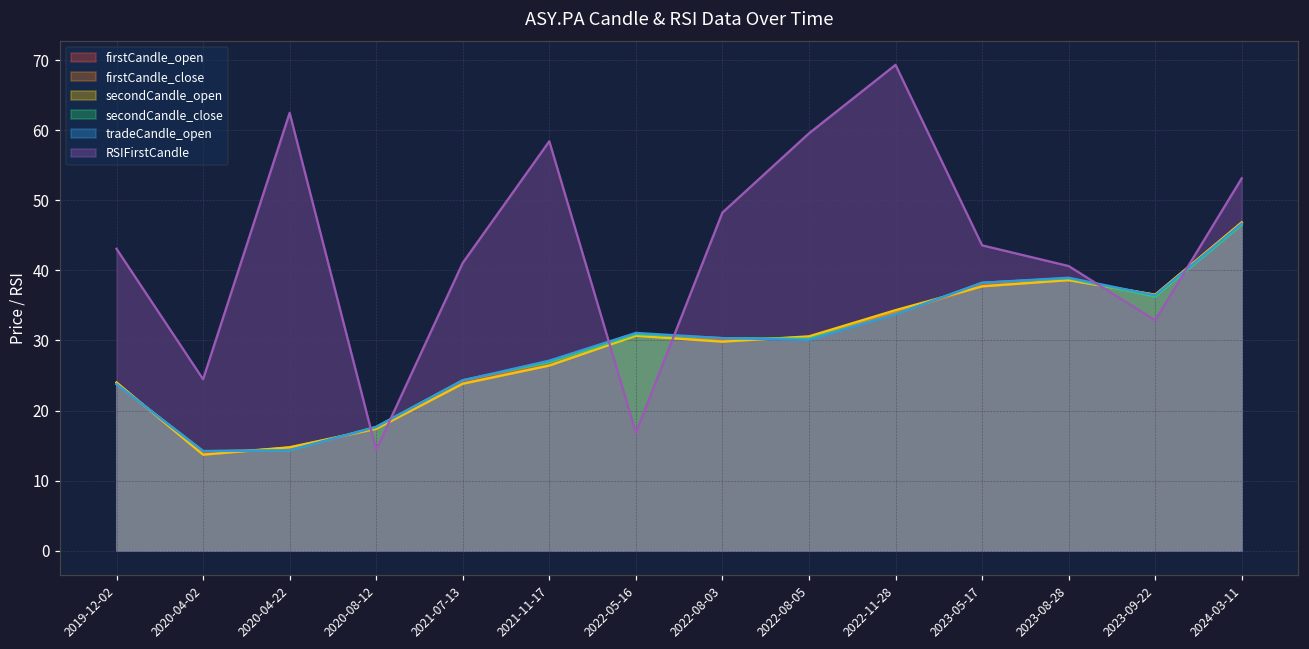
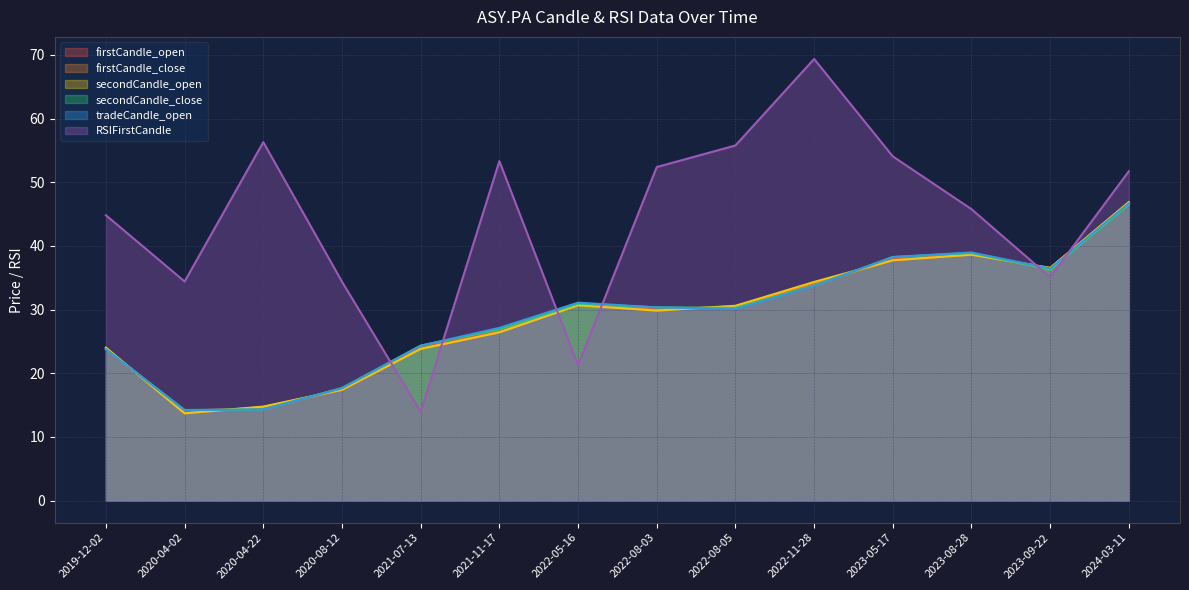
  {
    "RSIFirstCandle": {
-     "2019-12-02": 43,
-     "2020-04-02": 24,
-     "2020-04-22": 62,
-     "2020-08-12": 14,
-     "2021-07-13": 41,
-     "2021-11-17": 58,
-     "2022-05-16": 17,
-     "2022-08-03": 48,
-     "2022-08-05": 60,
+     "2019-12-02": 45,
+     "2020-04-02": 34,
+     "2020-04-22": 56,
+     "2020-08-12": 34,
+     "2021-07-13": 14,
+     "2021-11-17": 53,
+     "2022-05-16": 21,
+     "2022-08-03": 52,
+     "2022-08-05": 56,
      "2022-11-28": 69,
-     "2023-05-17": 44,
-     "2023-08-28": 41,
-     "2023-09-22": 33,
-     "2024-03-11": 53
+     "2023-05-17": 54,
+     "2023-08-28": 46,
+     "2023-09-22": 35,
+     "2024-03-11": 52
    }
  }
